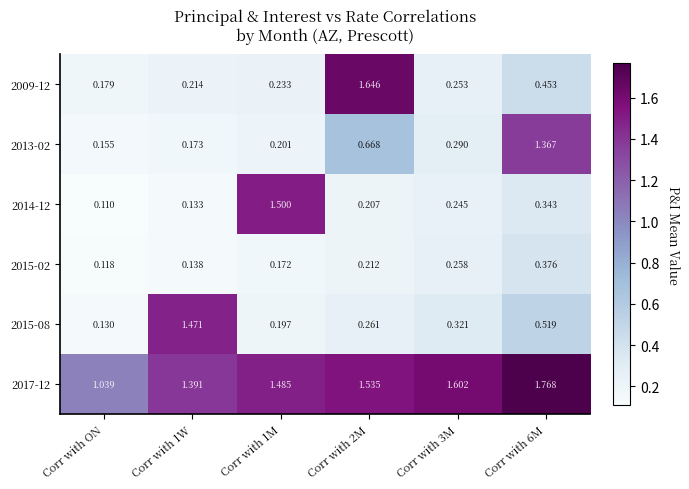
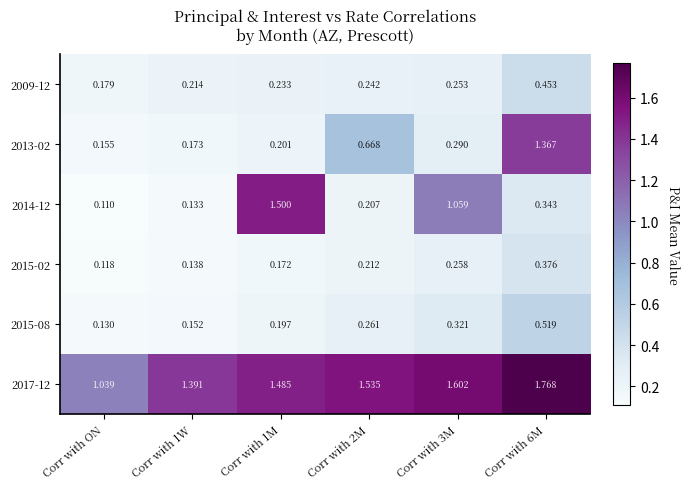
  {
    "2009-12": {
      "Corr with ON": 0.179,
      "Corr with 1W": 0.214,
      "Corr with 1M": 0.233,
-     "Corr with 2M": 1.646,
+     "Corr with 2M": 0.242,
      "Corr with 3M": 0.253,
      "Corr with 6M": 0.453
    },
    "2013-02": {
      "Corr with ON": 0.155,
      "Corr with 1W": 0.173,
      "Corr with 1M": 0.201,
      "Corr with 2M": 0.668,
      "Corr with 3M": 0.290,
      "Corr with 6M": 1.367
    },
    "2014-12": {
      "Corr with ON": 0.110,
      "Corr with 1W": 0.133,
      "Corr with 1M": 1.500,
      "Corr with 2M": 0.207,
-     "Corr with 3M": 0.245,
+     "Corr with 3M": 1.059,
      "Corr with 6M": 0.343
    },
    "2015-02": {
      "Corr with ON": 0.118,
      "Corr with 1W": 0.138,
      "Corr with 1M": 0.172,
      "Corr with 2M": 0.212,
      "Corr with 3M": 0.258,
      "Corr with 6M": 0.376
    },
    "2015-08": {
      "Corr with ON": 0.130,
-     "Corr with 1W": 1.471,
+     "Corr with 1W": 0.152,
      "Corr with 1M": 0.197,
      "Corr with 2M": 0.261,
      "Corr with 3M": 0.321,
      "Corr with 6M": 0.519
    },
    "2017-12": {
      "Corr with ON": 1.039,
      "Corr with 1W": 1.391,
      "Corr with 1M": 1.485,
      "Corr with 2M": 1.535,
      "Corr with 3M": 1.602,
      "Corr with 6M": 1.768
    }
  }
